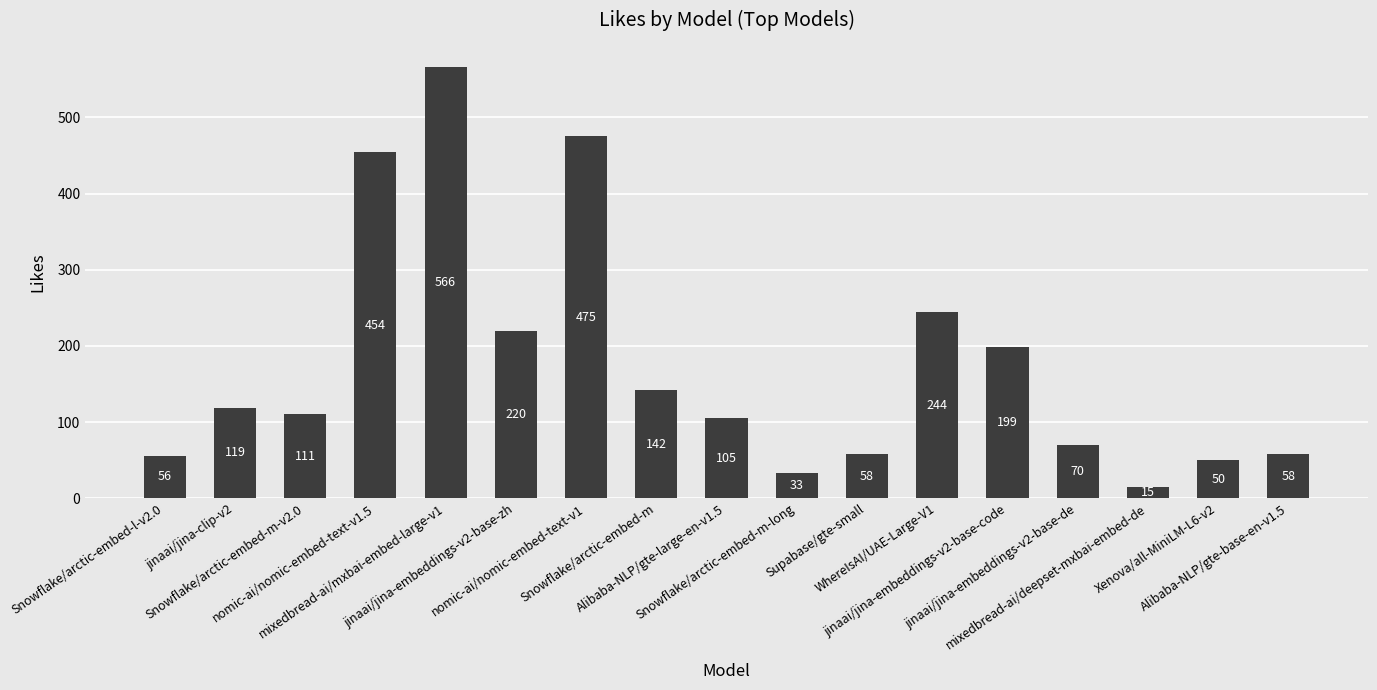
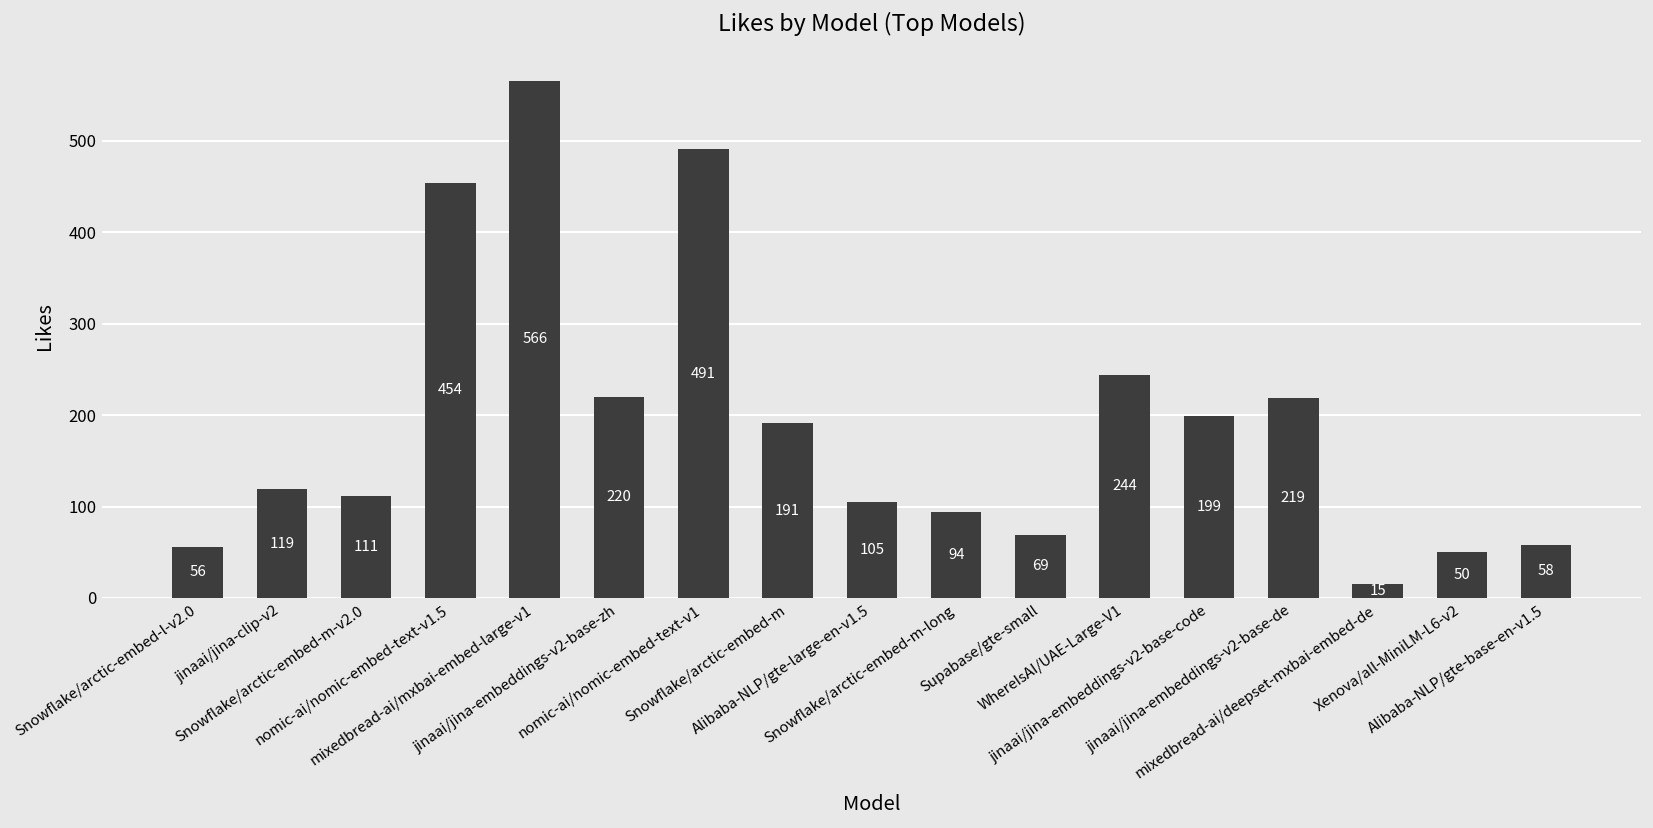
  {
    "Snowflake/arctic-embed-l-v2.0": 56,
    "jinaai/jina-clip-v2": 119,
    "Snowflake/arctic-embed-m-v2.0": 111,
    "nomic-ai/nomic-embed-text-v1.5": 454,
    "mixedbread-ai/mxbai-embed-large-v1": 566,
    "jinaai/jina-embeddings-v2-base-zh": 220,
-   "nomic-ai/nomic-embed-text-v1": 475,
-   "Snowflake/arctic-embed-m": 142,
+   "nomic-ai/nomic-embed-text-v1": 491,
+   "Snowflake/arctic-embed-m": 191,
    "Alibaba-NLP/gte-large-en-v1.5": 105,
-   "Snowflake/arctic-embed-m-long": 33,
-   "Supabase/gte-small": 58,
+   "Snowflake/arctic-embed-m-long": 94,
+   "Supabase/gte-small": 69,
    "WhereIsAI/UAE-Large-V1": 244,
    "jinaai/jina-embeddings-v2-base-code": 199,
-   "jinaai/jina-embeddings-v2-base-de": 70,
+   "jinaai/jina-embeddings-v2-base-de": 219,
    "mixedbread-ai/deepset-mxbai-embed-de": 15,
    "Xenova/all-MiniLM-L6-v2": 50,
    "Alibaba-NLP/gte-base-en-v1.5": 58
  }
